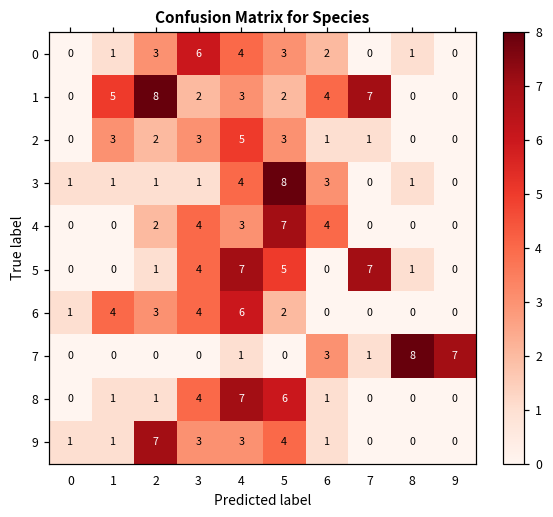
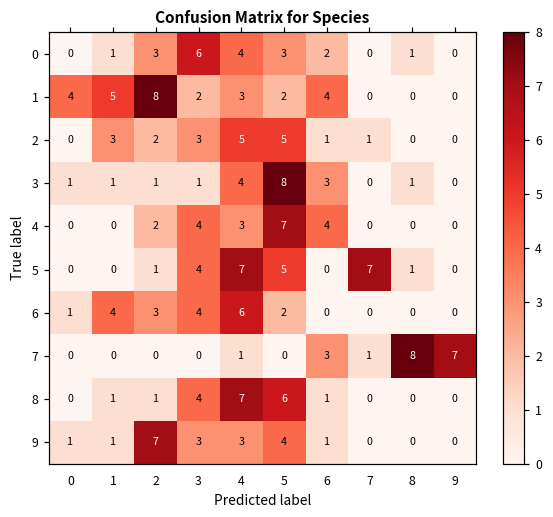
  {
    "0": {
      "0": 0,
      "1": 1,
      "2": 3,
      "3": 6,
      "4": 4,
      "5": 3,
      "6": 2,
      "7": 0,
      "8": 1,
      "9": 0
    },
    "1": {
-     "0": 0,
+     "0": 4,
      "1": 5,
      "2": 8,
      "3": 2,
      "4": 3,
      "5": 2,
      "6": 4,
-     "7": 7,
+     "7": 0,
      "8": 0,
      "9": 0
    },
    "2": {
      "0": 0,
      "1": 3,
      "2": 2,
      "3": 3,
      "4": 5,
-     "5": 3,
+     "5": 5,
      "6": 1,
      "7": 1,
      "8": 0,
      "9": 0
    },
    "3": {
      "0": 1,
      "1": 1,
      "2": 1,
      "3": 1,
      "4": 4,
      "5": 8,
      "6": 3,
      "7": 0,
      "8": 1,
      "9": 0
    },
    "4": {
      "0": 0,
      "1": 0,
      "2": 2,
      "3": 4,
      "4": 3,
      "5": 7,
      "6": 4,
      "7": 0,
      "8": 0,
      "9": 0
    },
    "5": {
      "0": 0,
      "1": 0,
      "2": 1,
      "3": 4,
      "4": 7,
      "5": 5,
      "6": 0,
      "7": 7,
      "8": 1,
      "9": 0
    },
    "6": {
      "0": 1,
      "1": 4,
      "2": 3,
      "3": 4,
      "4": 6,
      "5": 2,
      "6": 0,
      "7": 0,
      "8": 0,
      "9": 0
    },
    "7": {
      "0": 0,
      "1": 0,
      "2": 0,
      "3": 0,
      "4": 1,
      "5": 0,
      "6": 3,
      "7": 1,
      "8": 8,
      "9": 7
    },
    "8": {
      "0": 0,
      "1": 1,
      "2": 1,
      "3": 4,
      "4": 7,
      "5": 6,
      "6": 1,
      "7": 0,
      "8": 0,
      "9": 0
    },
    "9": {
      "0": 1,
      "1": 1,
      "2": 7,
      "3": 3,
      "4": 3,
      "5": 4,
      "6": 1,
      "7": 0,
      "8": 0,
      "9": 0
    }
  }
